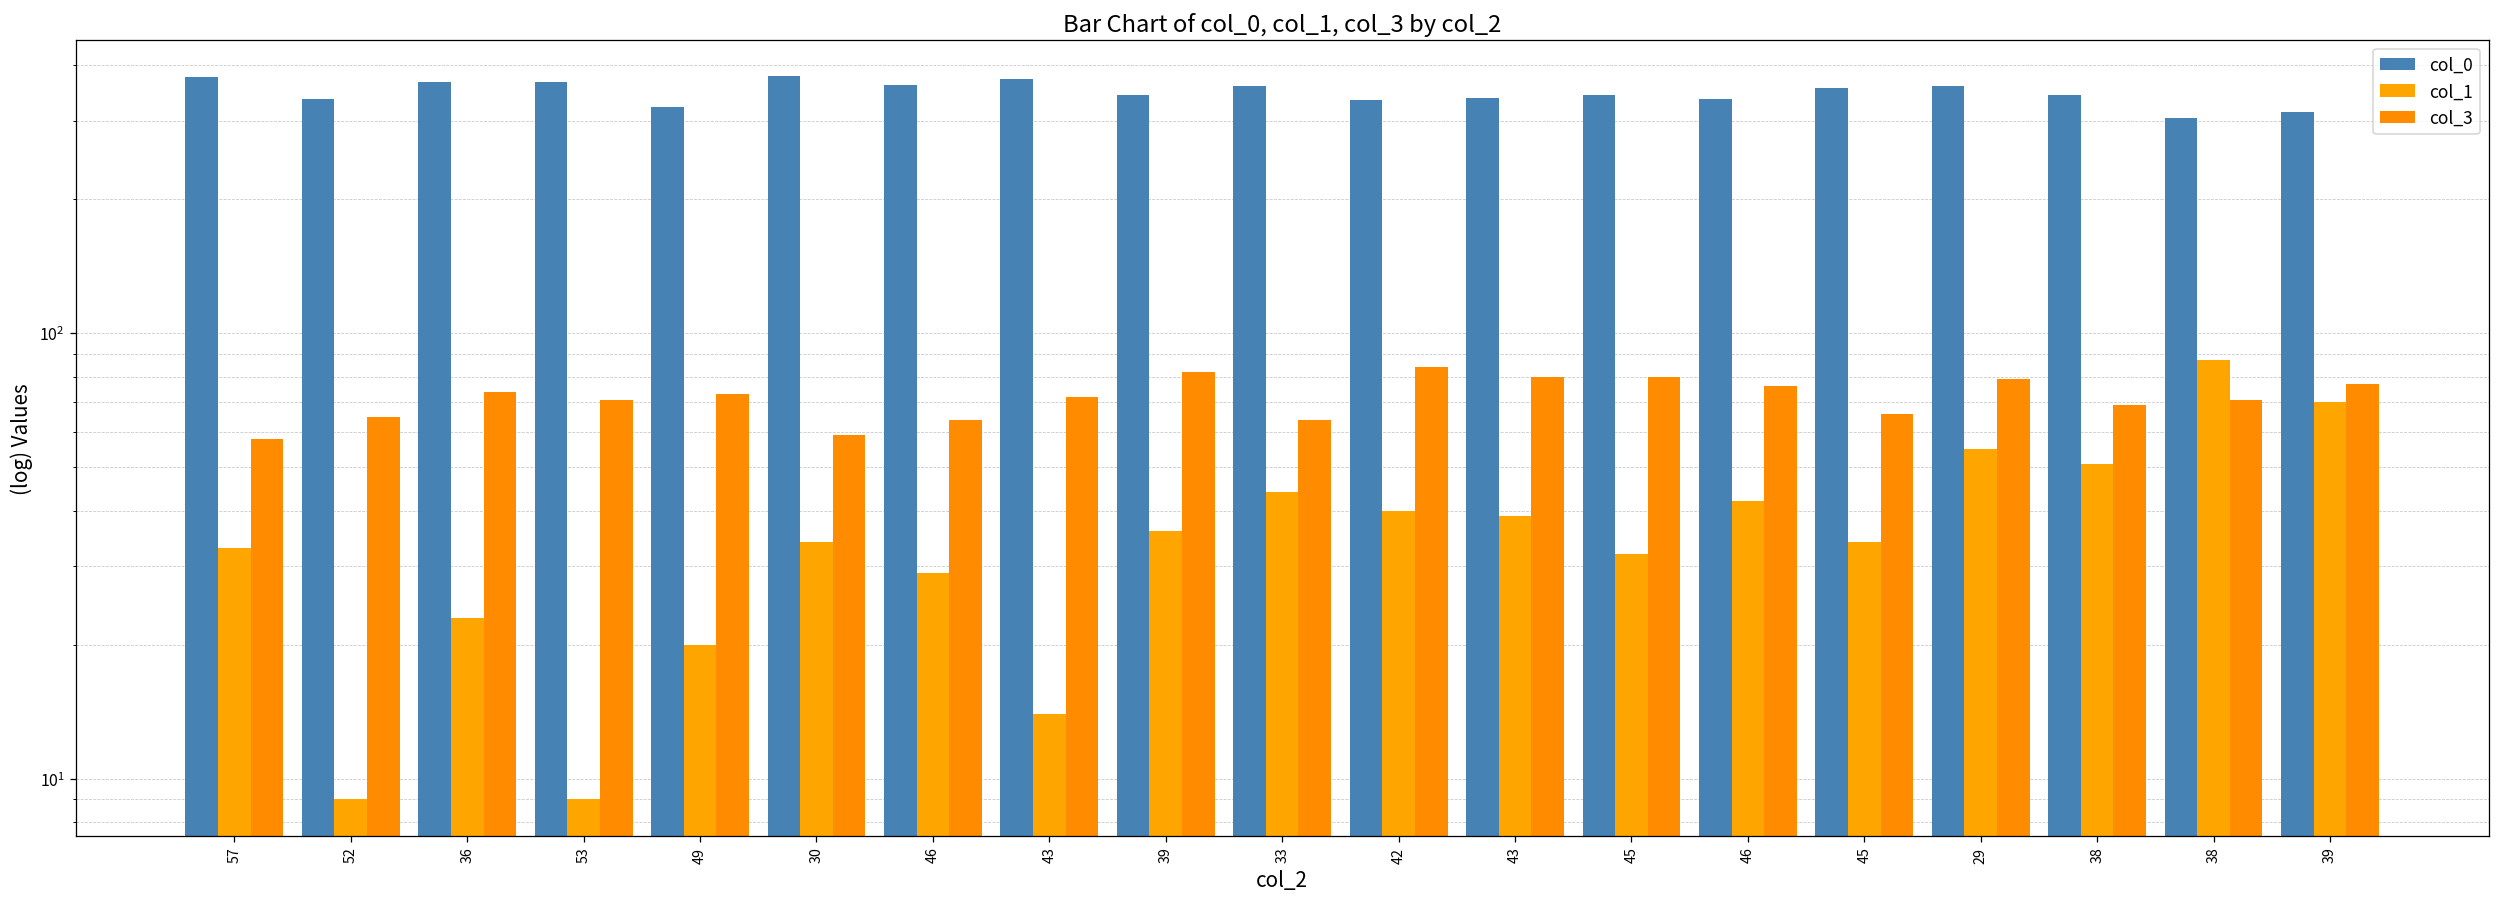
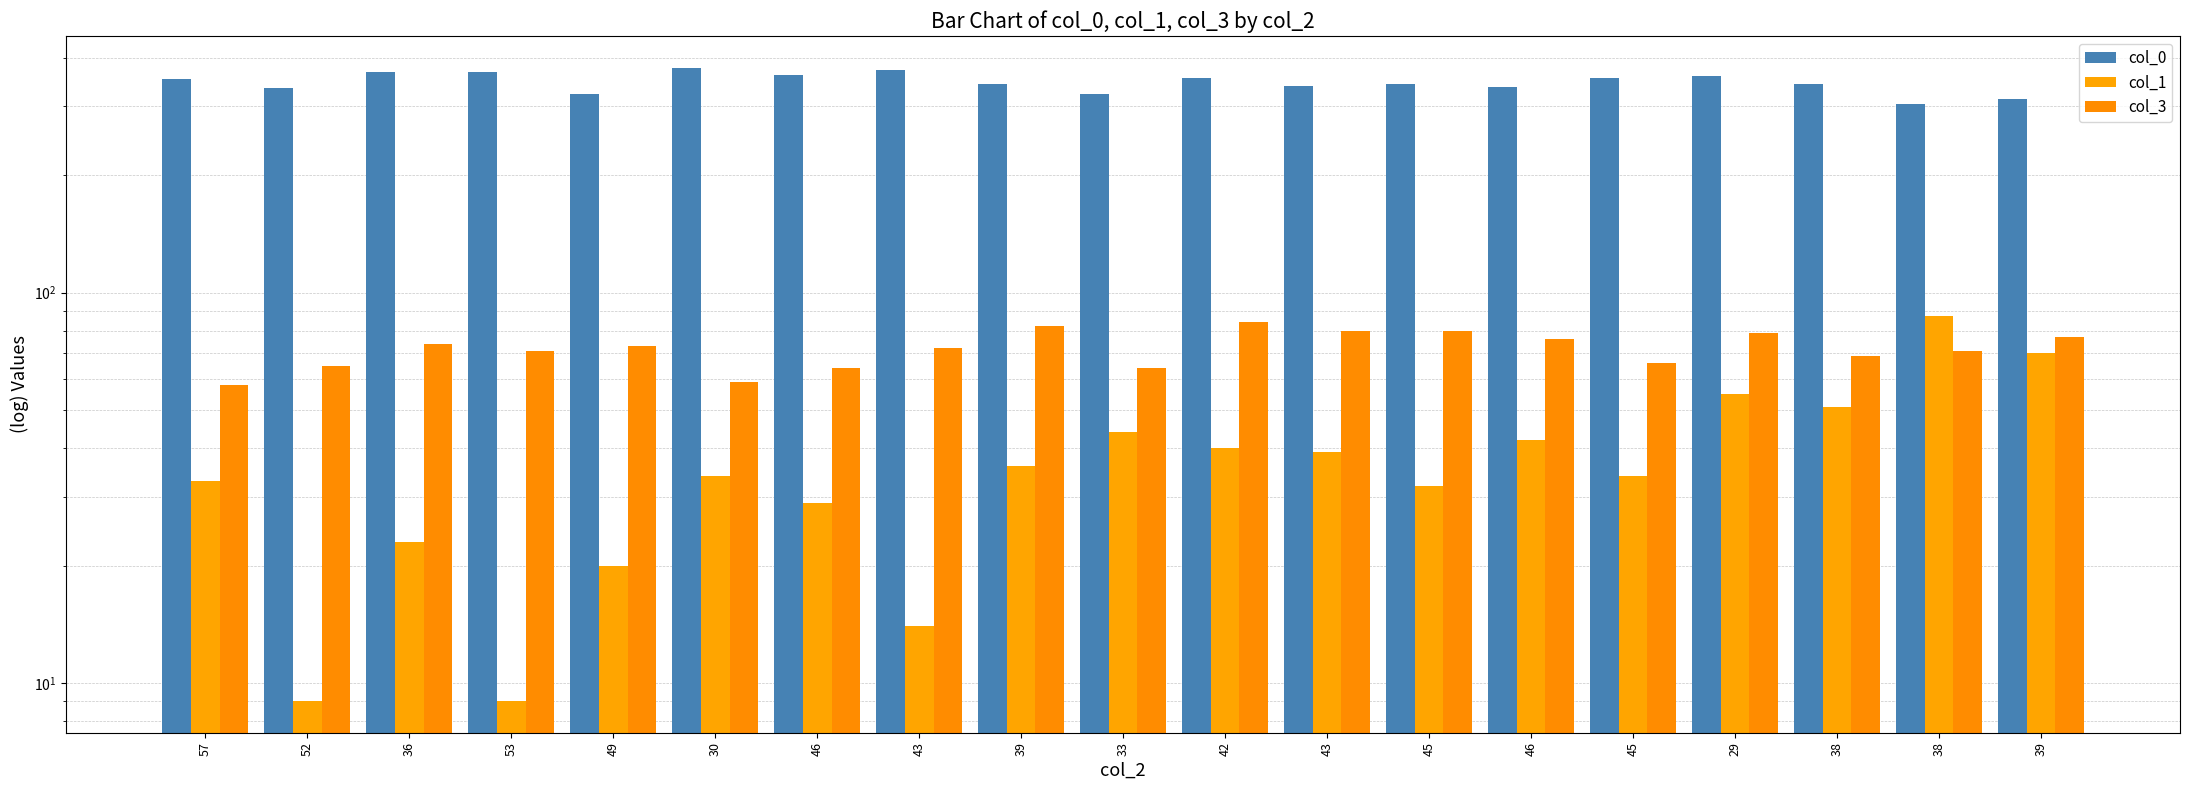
  {
    "col_0": {
-     "57": 380,
+     "57": 350,
      "52": 340,
      "36": 370,
      "53": 370,
      "49": 320,
      "30": 380,
-     "33": 360,
-     "42": 330,
+     "33": 320,
+     "42": 350,
      "29": 360
    }
  }
